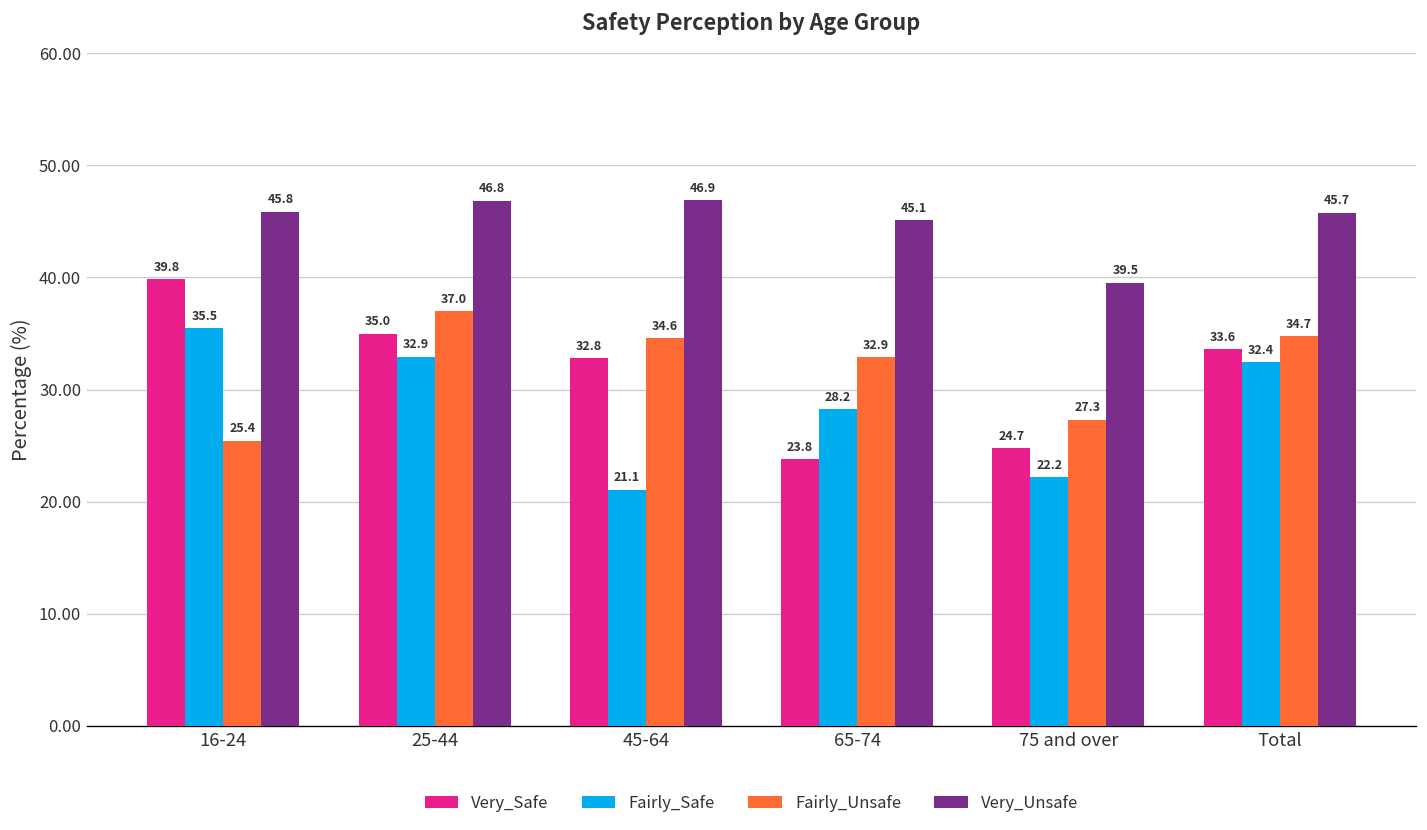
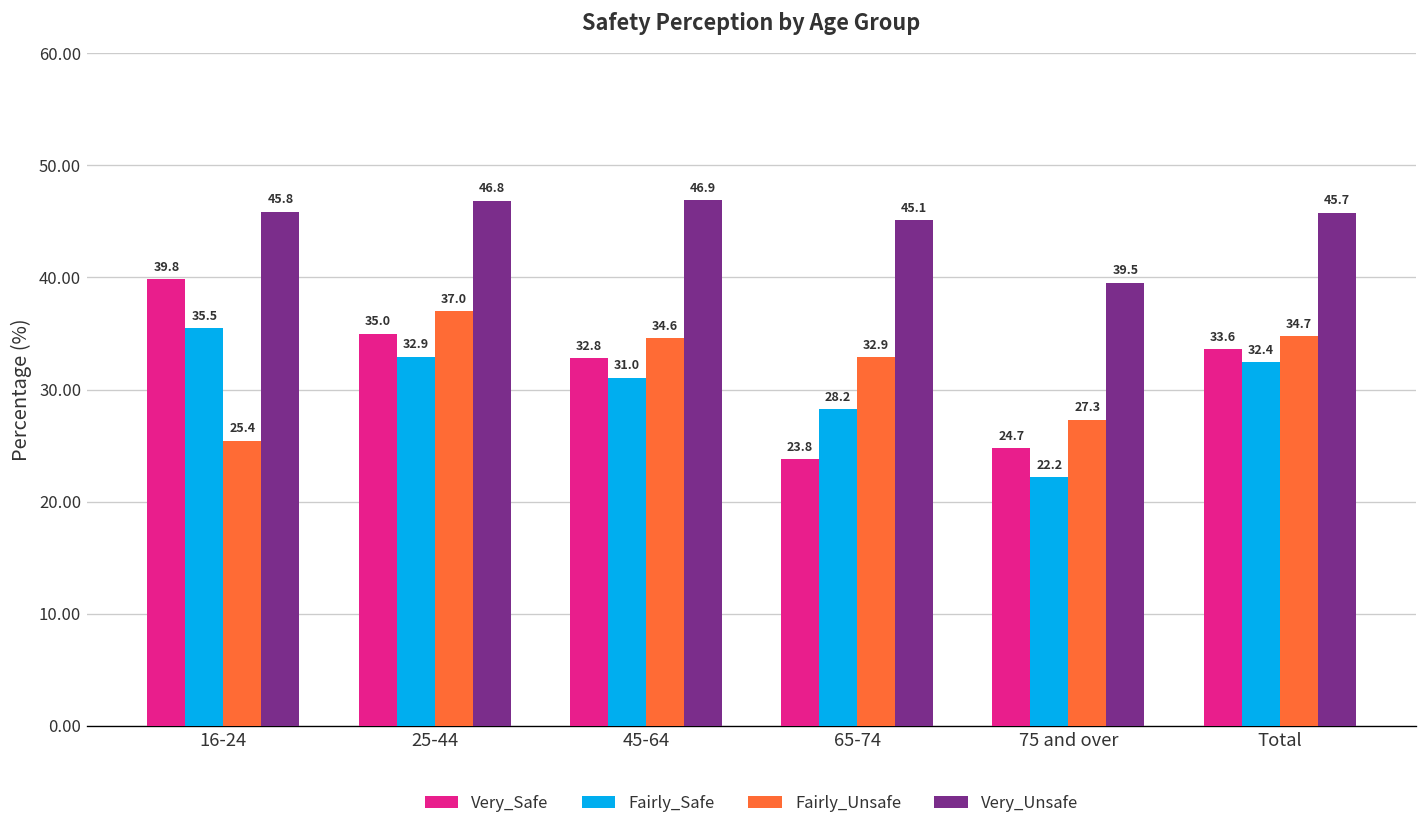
  {
    "Very_Safe": {
      "16-24": 39.8,
      "25-44": 35.0,
      "45-64": 32.8,
      "65-74": 23.8,
      "75 and over": 24.7,
      "Total": 33.6
    },
    "Fairly_Safe": {
      "16-24": 35.5,
      "25-44": 32.9,
-     "45-64": 21.1,
+     "45-64": 31.0,
      "65-74": 28.2,
      "75 and over": 22.2,
      "Total": 32.4
    },
    "Fairly_Unsafe": {
      "16-24": 25.4,
      "25-44": 37.0,
      "45-64": 34.6,
      "65-74": 32.9,
      "75 and over": 27.3,
      "Total": 34.7
    },
    "Very_Unsafe": {
      "16-24": 45.8,
      "25-44": 46.8,
      "45-64": 46.9,
      "65-74": 45.1,
      "75 and over": 39.5,
      "Total": 45.7
    }
  }
